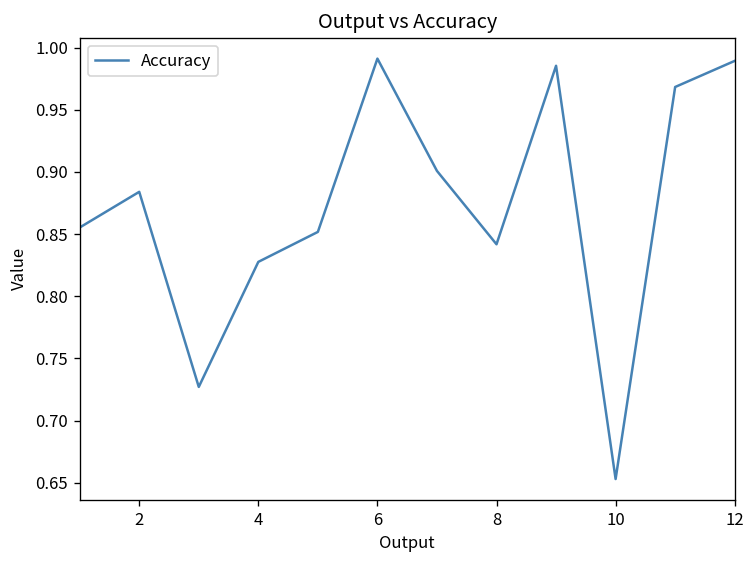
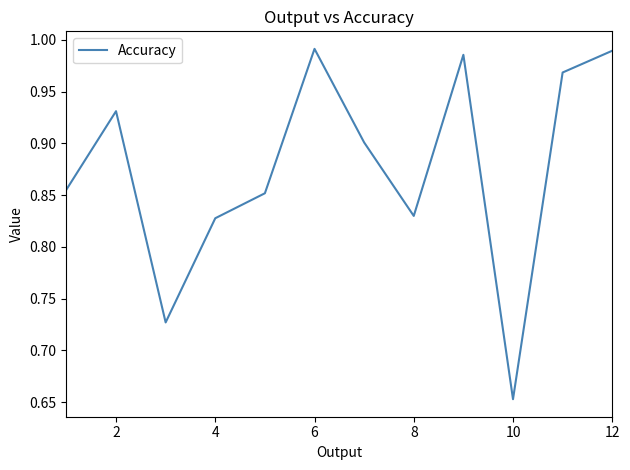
  {
-   "2": 0.884,
+   "2": 0.931,
    "4": 0.828,
    "6": 0.991,
-   "8": 0.842,
+   "8": 0.830,
    "10": 0.653,
    "12": 0.989
  }
